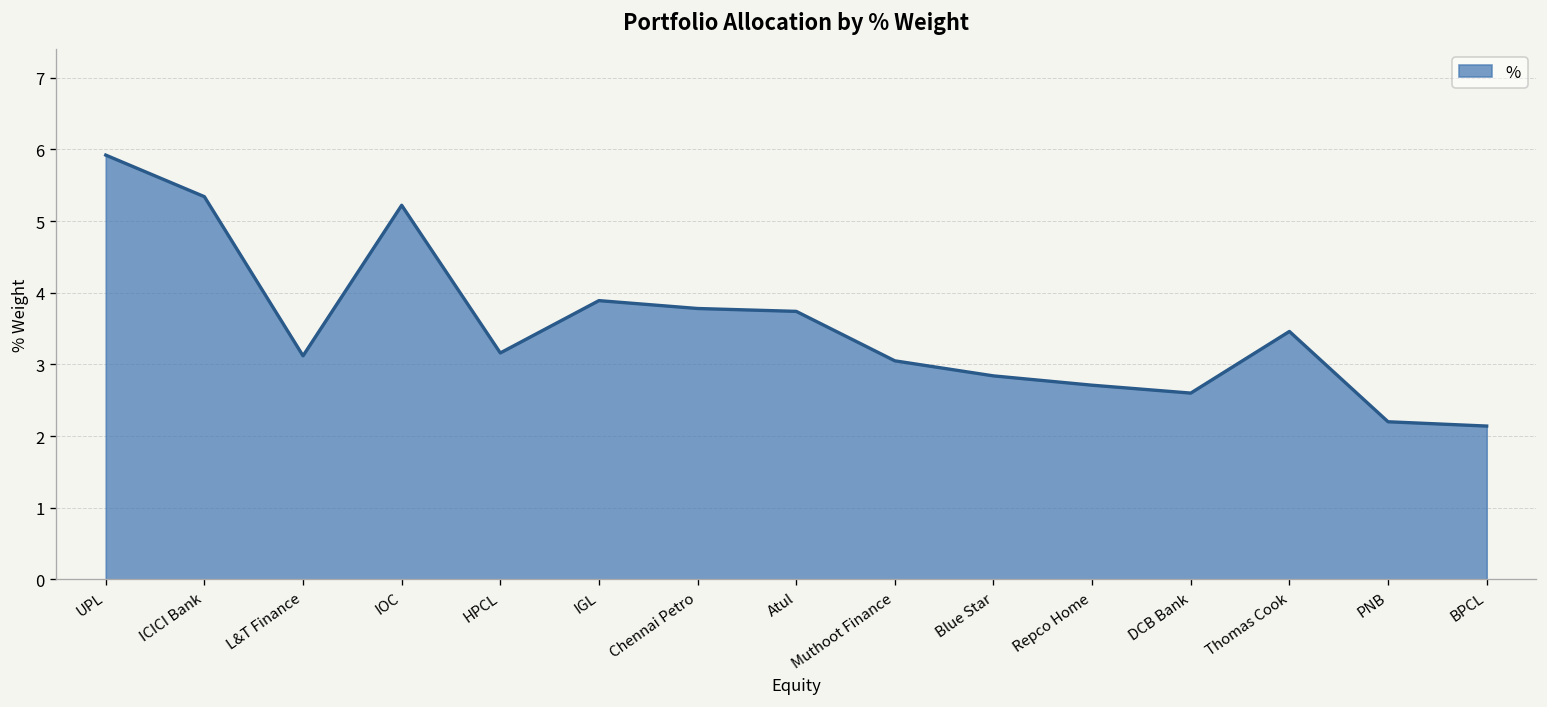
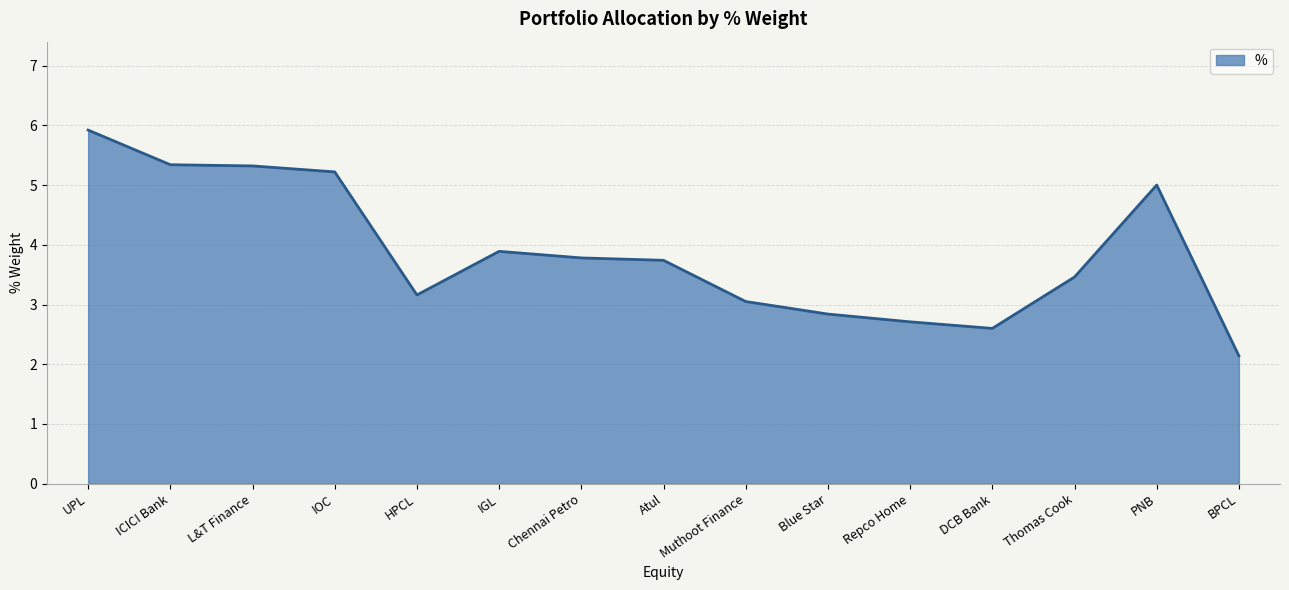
  {
    "UPL": 5.9,
    "ICICI Bank": 5.3,
-   "L&T Finance": 3.1,
+   "L&T Finance": 5.3,
    "IOC": 5.2,
    "HPCL": 3.2,
    "IGL": 3.9,
    "Chennai Petro": 3.8,
    "Atul": 3.7,
    "Muthoot Finance": 3.1,
    "Blue Star": 2.8,
    "Repco Home": 2.7,
    "DCB Bank": 2.6,
    "Thomas Cook": 3.5,
-   "PNB": 2.2,
+   "PNB": 5.0,
    "BPCL": 2.1
  }
